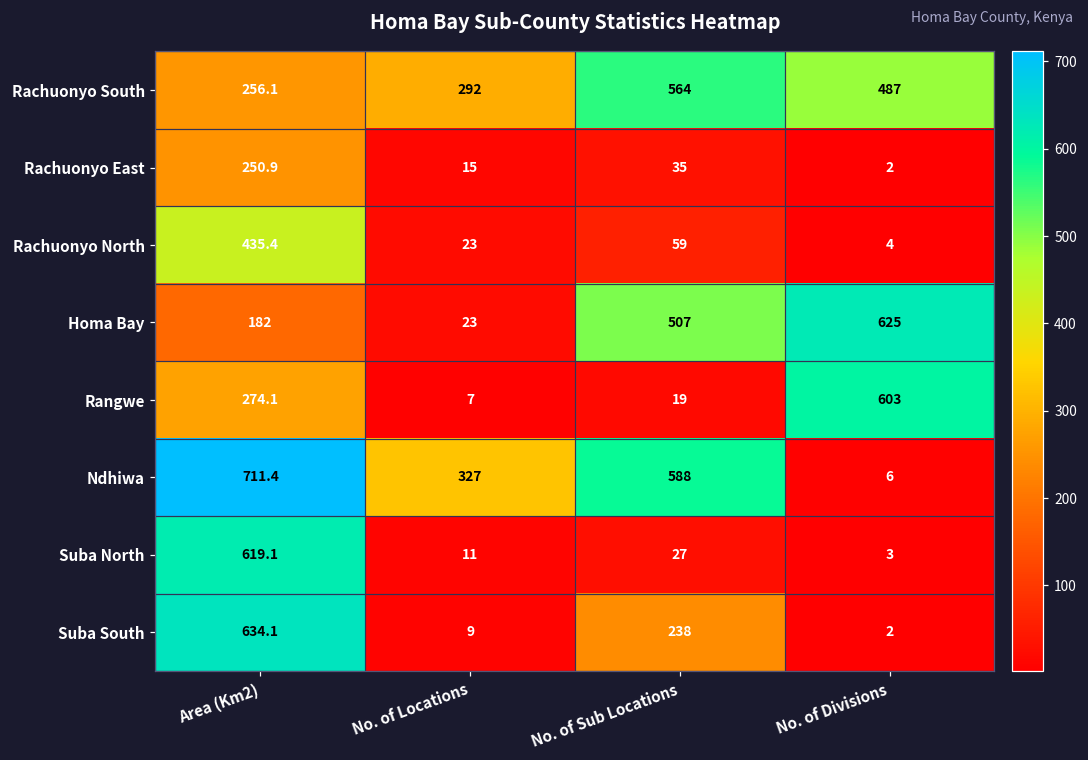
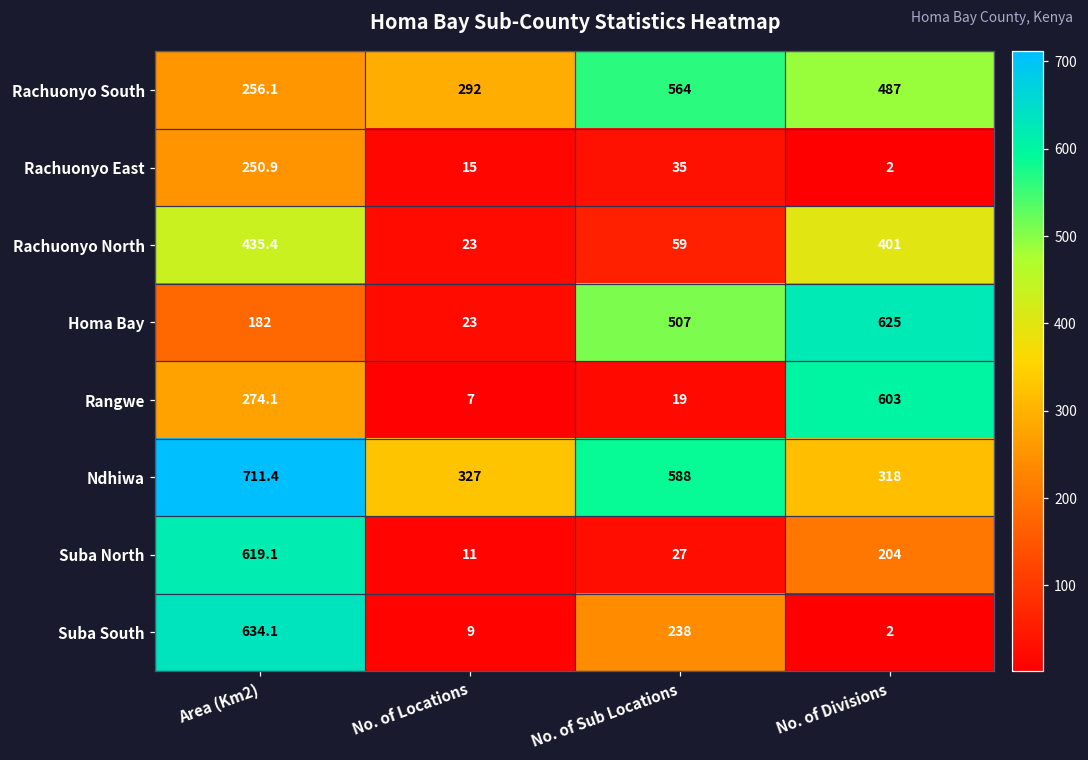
  {
    "Rachuonyo South": {
      "Area (Km2)": 256.1,
      "No. of Locations": 292,
      "No. of Sub Locations": 564,
      "No. of Divisions": 487
    },
    "Rachuonyo East": {
      "Area (Km2)": 250.9,
      "No. of Locations": 15,
      "No. of Sub Locations": 35,
      "No. of Divisions": 2
    },
    "Rachuonyo North": {
      "Area (Km2)": 435.4,
      "No. of Locations": 23,
      "No. of Sub Locations": 59,
-     "No. of Divisions": 4
+     "No. of Divisions": 401
    },
    "Homa Bay": {
      "Area (Km2)": 182,
      "No. of Locations": 23,
      "No. of Sub Locations": 507,
      "No. of Divisions": 625
    },
    "Rangwe": {
      "Area (Km2)": 274.1,
      "No. of Locations": 7,
      "No. of Sub Locations": 19,
      "No. of Divisions": 603
    },
    "Ndhiwa": {
      "Area (Km2)": 711.4,
      "No. of Locations": 327,
      "No. of Sub Locations": 588,
-     "No. of Divisions": 6
+     "No. of Divisions": 318
    },
    "Suba North": {
      "Area (Km2)": 619.1,
      "No. of Locations": 11,
      "No. of Sub Locations": 27,
-     "No. of Divisions": 3
+     "No. of Divisions": 204
    },
    "Suba South": {
      "Area (Km2)": 634.1,
      "No. of Locations": 9,
      "No. of Sub Locations": 238,
      "No. of Divisions": 2
    }
  }
